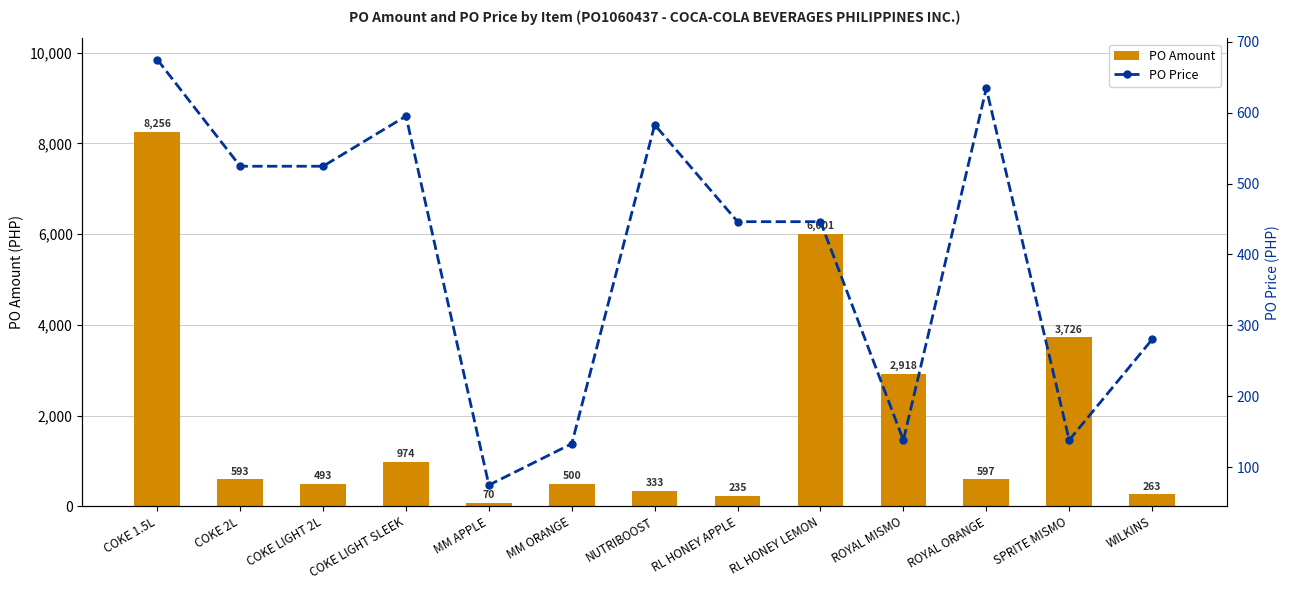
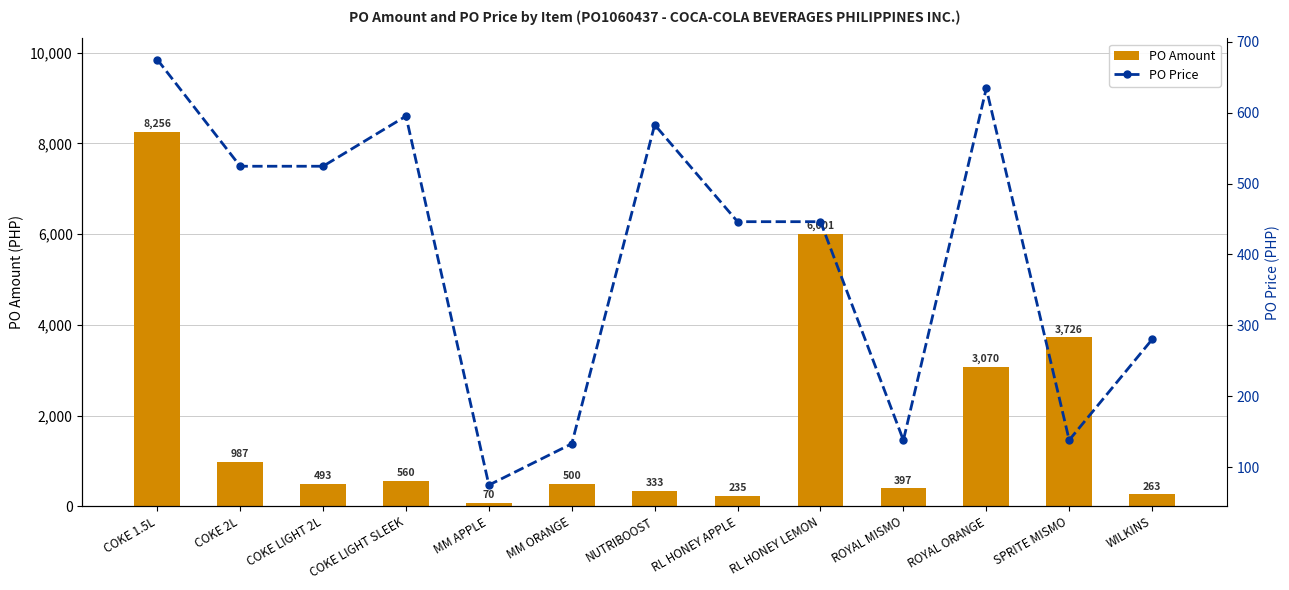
  {
    "PO Amount": {
      "COKE 1.5L": "8,256",
-     "COKE 2L": "593",
+     "COKE 2L": "987",
      "COKE LIGHT 2L": "493",
-     "COKE LIGHT SLEEK": "974",
+     "COKE LIGHT SLEEK": "560",
      "MM APPLE": "70",
      "MM ORANGE": "500",
      "NUTRIBOOST": "333",
      "RL HONEY APPLE": "235",
-     "ROYAL MISMO": "2,918",
-     "ROYAL ORANGE": "597",
+     "ROYAL MISMO": "397",
+     "ROYAL ORANGE": "3,070",
      "SPRITE MISMO": "3,726",
      "WILKINS": "263"
    }
  }
